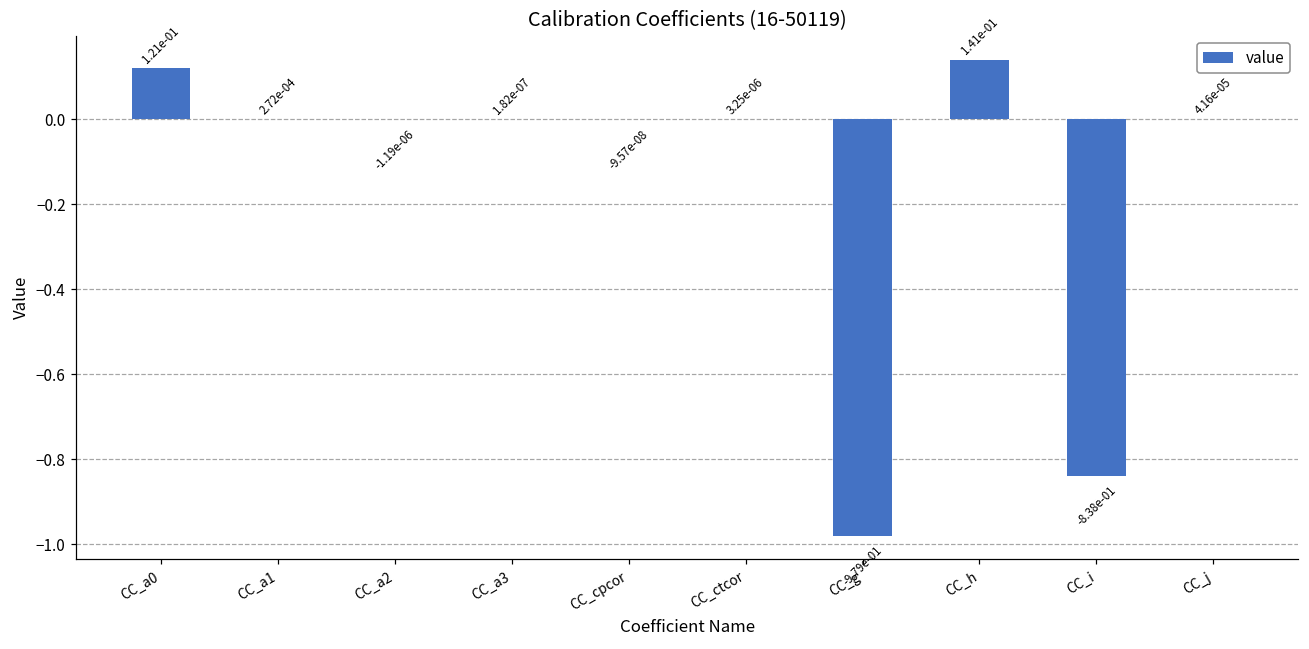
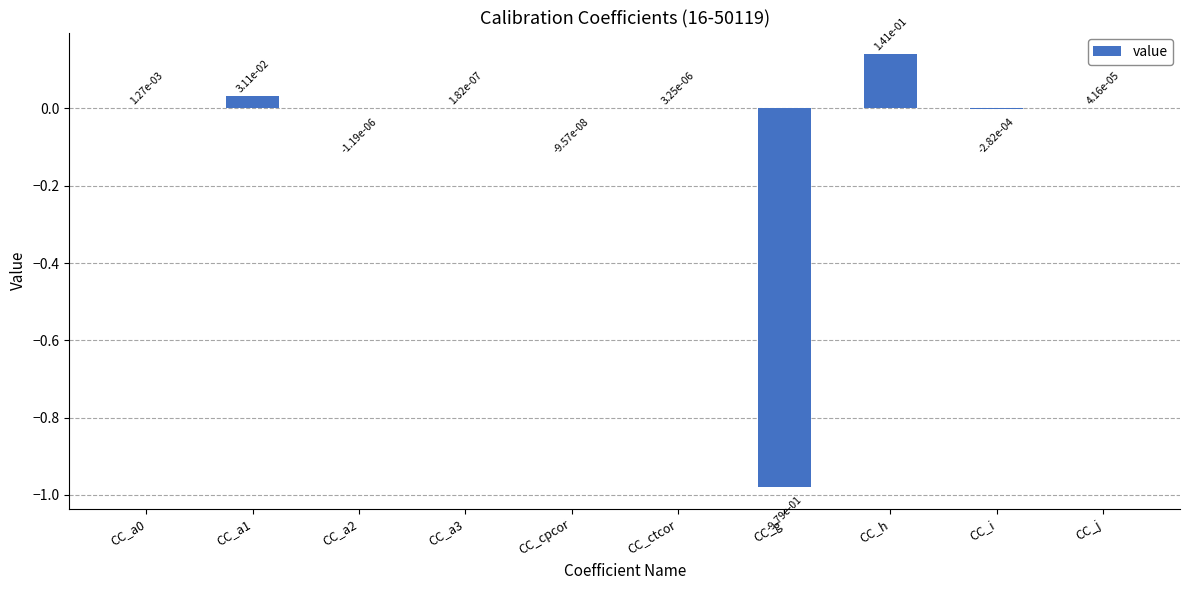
  {
-   "CC_a0": "1.21e-01",
-   "CC_a1": "2.72e-04",
+   "CC_a0": "1.27e-03",
+   "CC_a1": "3.11e-02",
    "CC_a2": "-1.19e-06",
    "CC_a3": "1.82e-07",
    "CC_cpcor": "-9.57e-08",
    "CC_ctcor": "3.25e-06",
    "CC_g": "-9.79e-01",
    "CC_h": "1.41e-01",
-   "CC_i": "-8.38e-01",
+   "CC_i": "-2.82e-04",
    "CC_j": "4.16e-05"
  }
